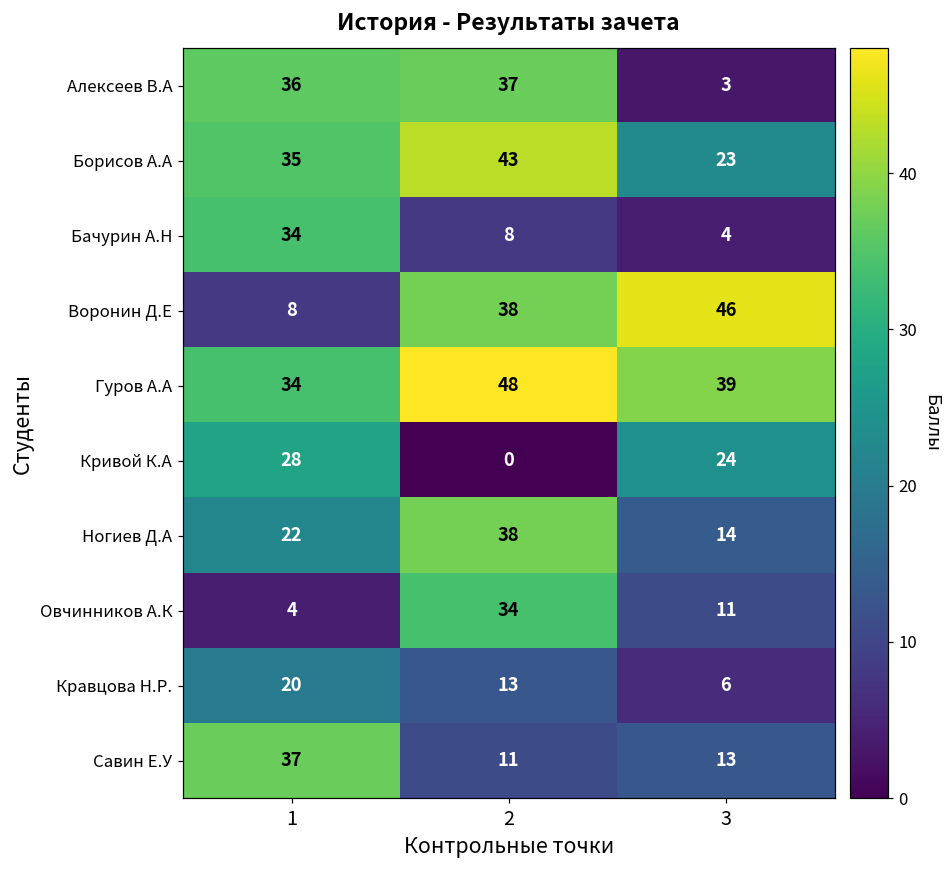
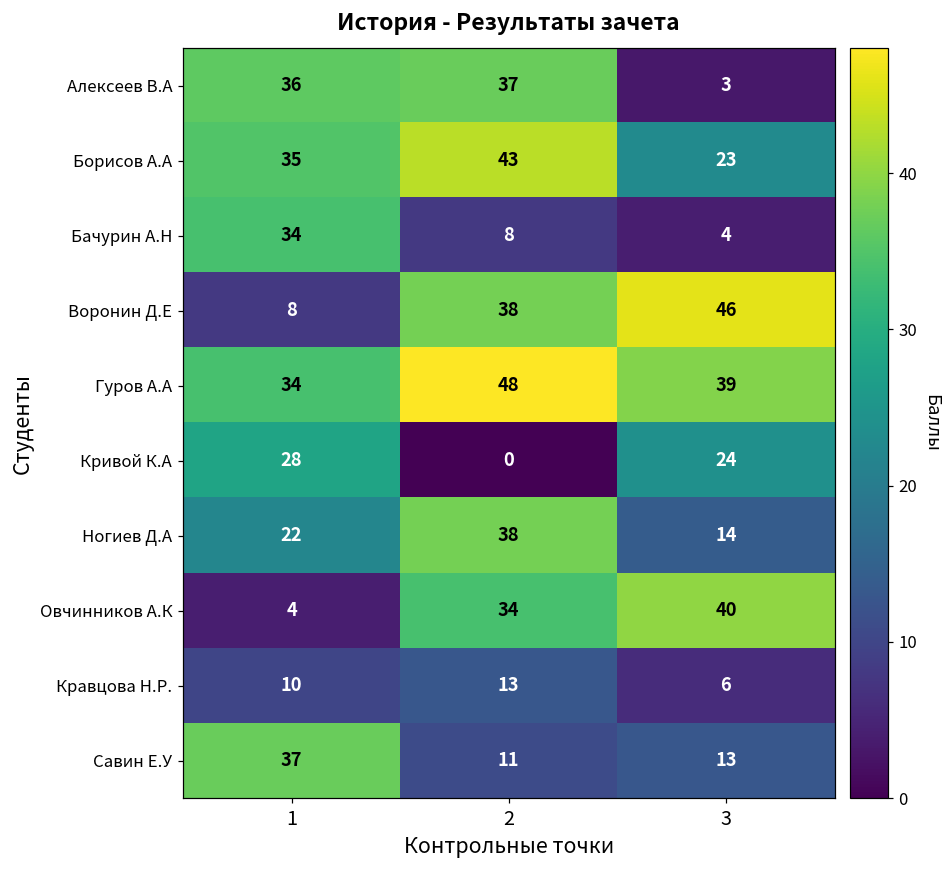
  {
    "Алексеев В.А": {
      "1": 36,
      "2": 37,
      "3": 3
    },
    "Борисов А.А": {
      "1": 35,
      "2": 43,
      "3": 23
    },
    "Бачурин А.Н": {
      "1": 34,
      "2": 8,
      "3": 4
    },
    "Воронин Д.Е": {
      "1": 8,
      "2": 38,
      "3": 46
    },
    "Гуров А.А": {
      "1": 34,
      "2": 48,
      "3": 39
    },
    "Кривой К.А": {
      "1": 28,
      "2": 0,
      "3": 24
    },
    "Ногиев Д.А": {
      "1": 22,
      "2": 38,
      "3": 14
    },
    "Овчинников А.К": {
      "1": 4,
      "2": 34,
-     "3": 11
+     "3": 40
    },
    "Кравцова Н.Р.": {
-     "1": 20,
+     "1": 10,
      "2": 13,
      "3": 6
    },
    "Савин Е.У": {
      "1": 37,
      "2": 11,
      "3": 13
    }
  }
